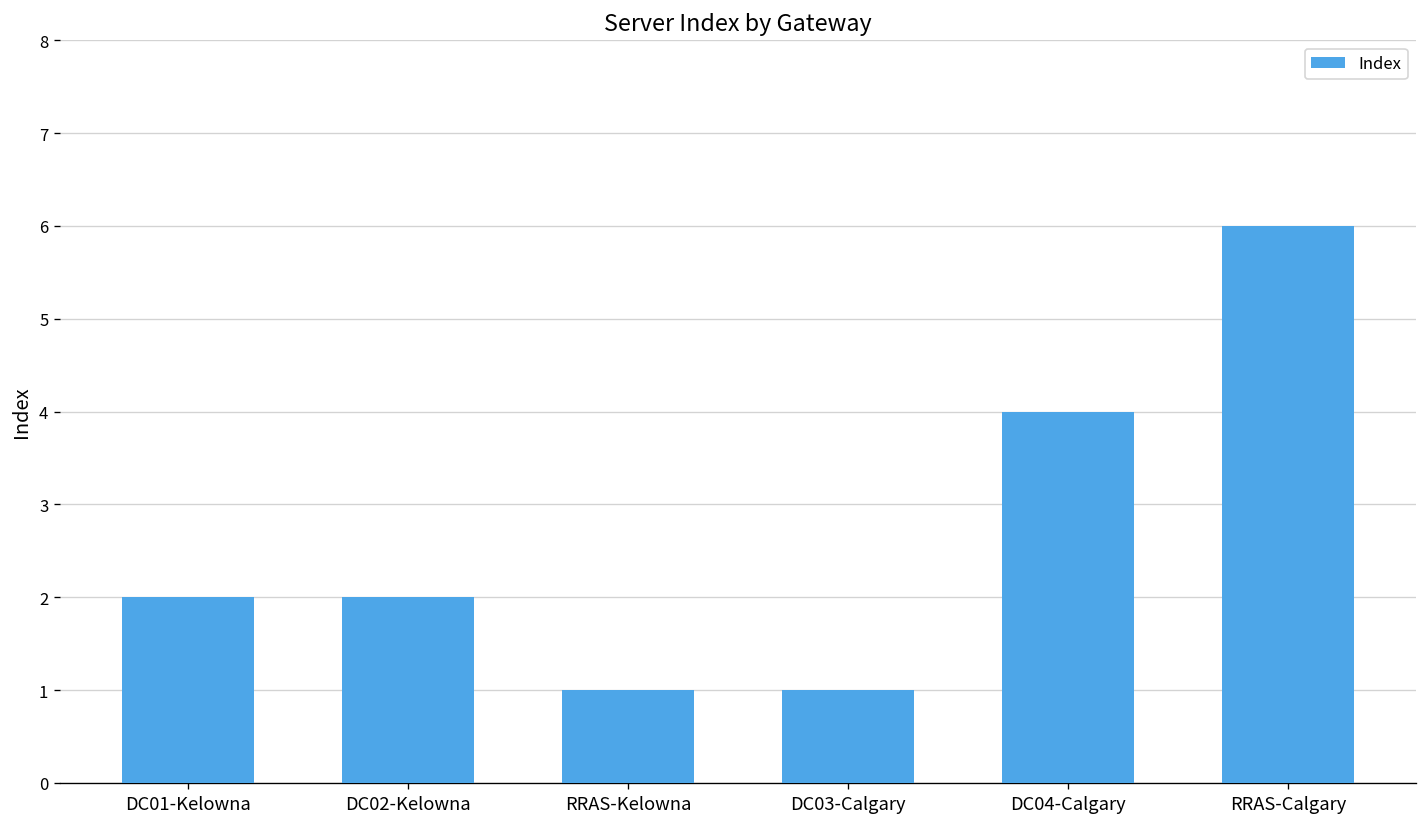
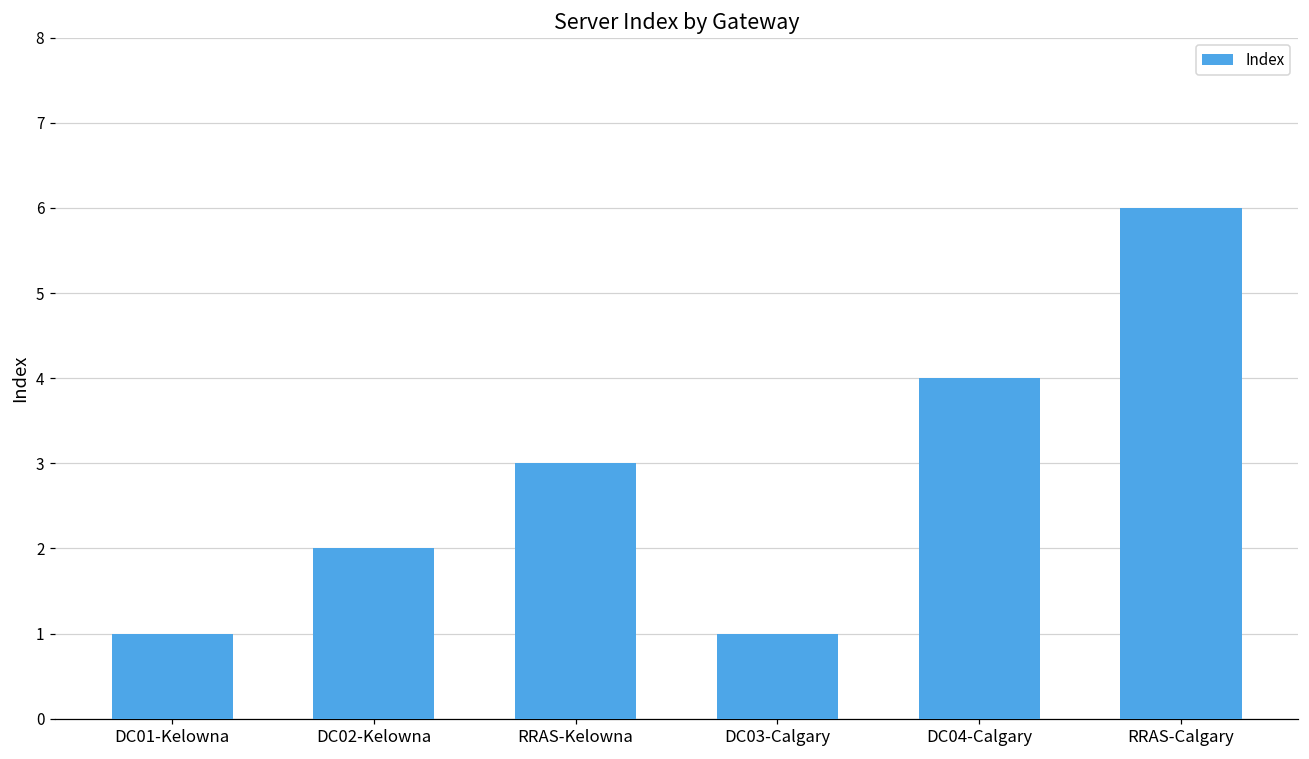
  {
-   "DC01-Kelowna": 2,
+   "DC01-Kelowna": 1,
    "DC02-Kelowna": 2,
-   "RRAS-Kelowna": 1,
+   "RRAS-Kelowna": 3,
    "DC03-Calgary": 1,
    "DC04-Calgary": 4,
    "RRAS-Calgary": 6
  }
